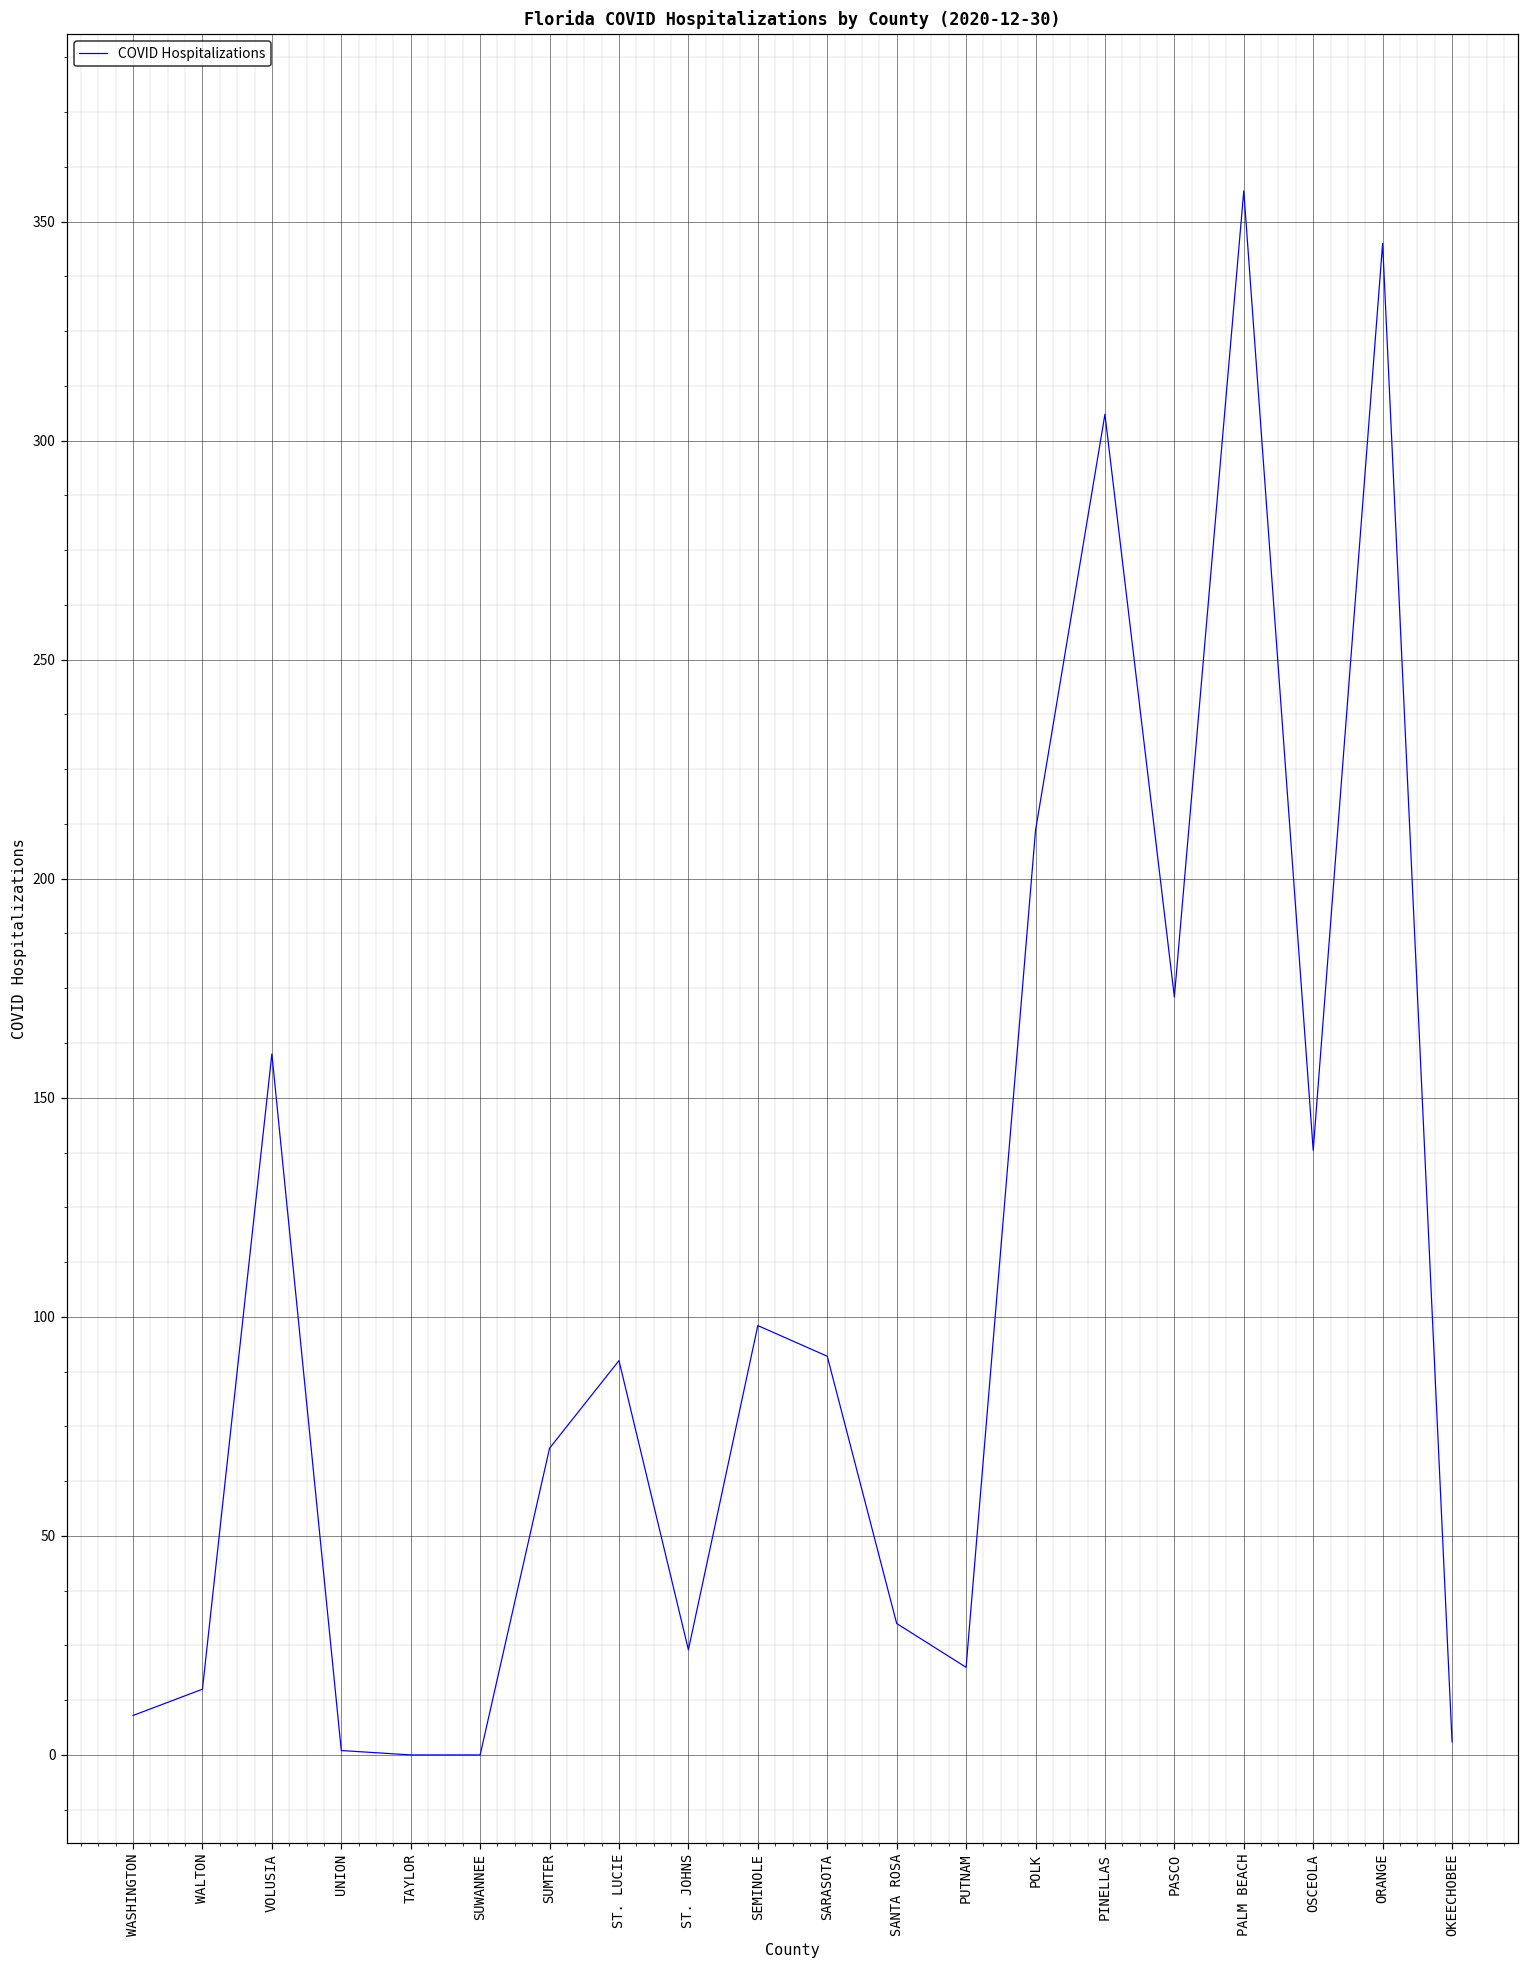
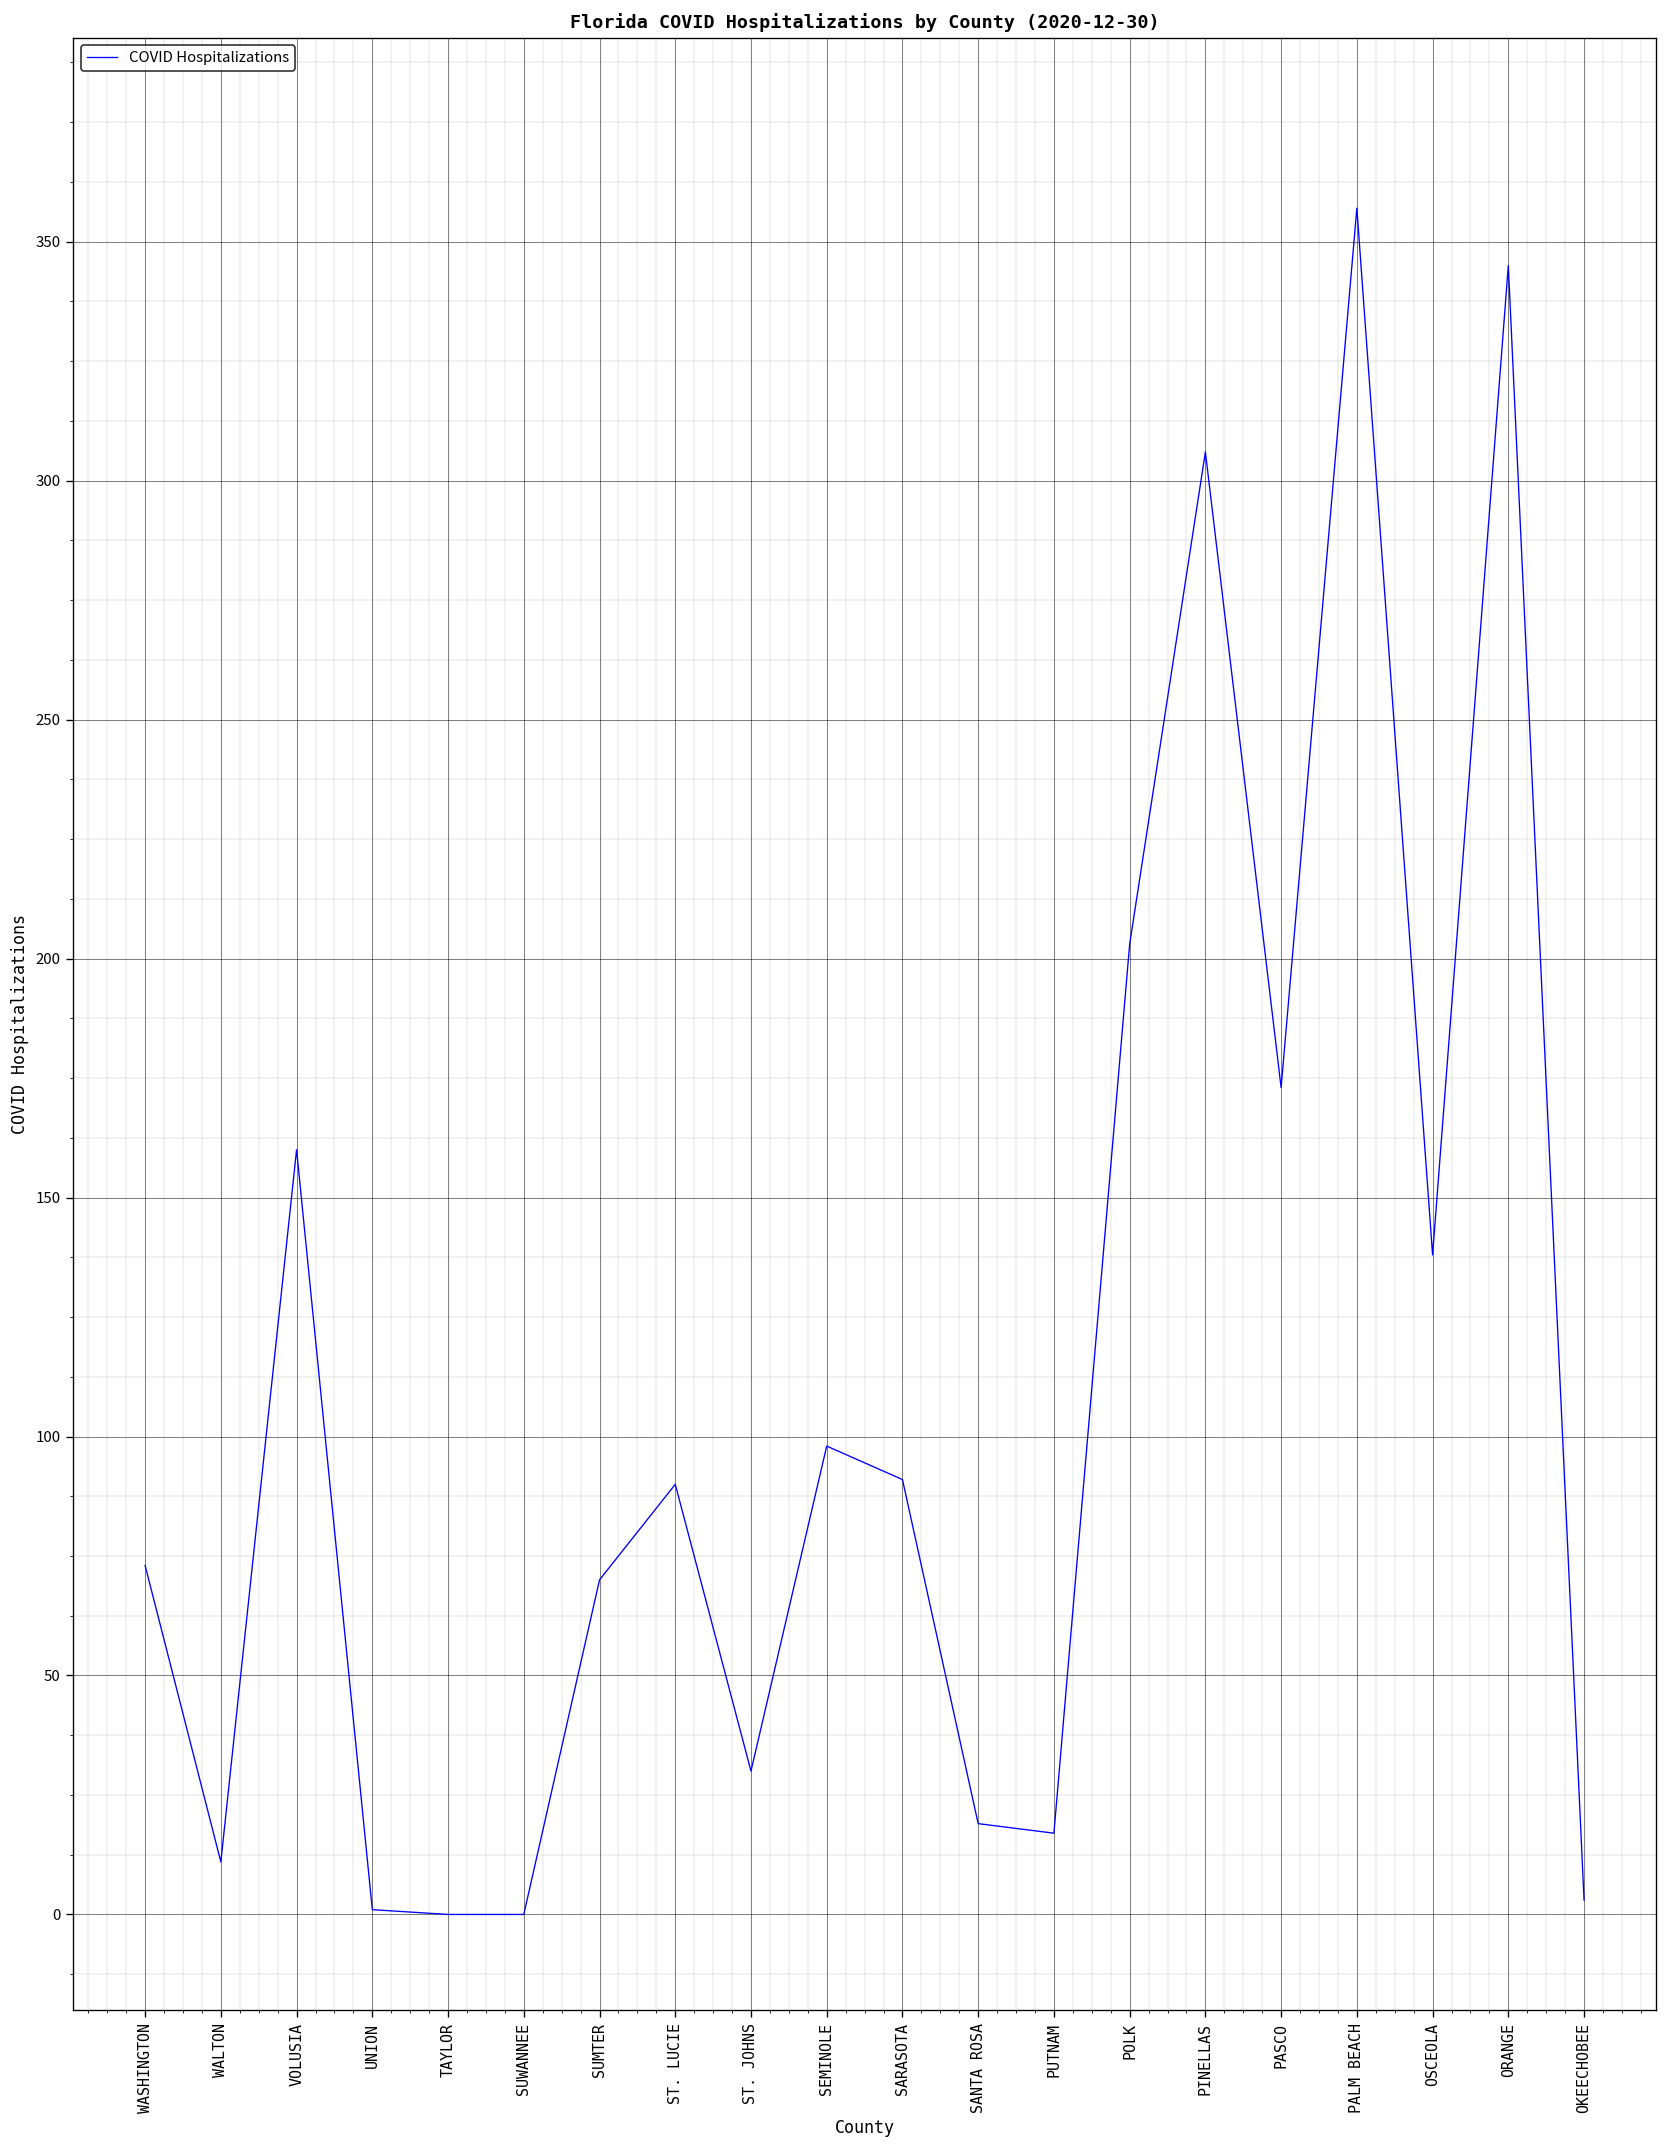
  {
-   "WASHINGTON": 9,
-   "WALTON": 15,
+   "WASHINGTON": 73,
+   "WALTON": 11,
    "VOLUSIA": 160,
    "UNION": 1,
    "TAYLOR": 0,
    "SUWANNEE": 0,
    "SUMTER": 70,
    "ST. LUCIE": 90,
-   "ST. JOHNS": 24,
+   "ST. JOHNS": 30,
    "SEMINOLE": 98,
    "SARASOTA": 91,
-   "SANTA ROSA": 30,
-   "PUTNAM": 20,
-   "POLK": 211,
+   "SANTA ROSA": 19,
+   "PUTNAM": 17,
+   "POLK": 203,
    "PINELLAS": 306,
    "PASCO": 173,
    "PALM BEACH": 357,
    "OSCEOLA": 138,
    "ORANGE": 345,
    "OKEECHOBEE": 3
  }
